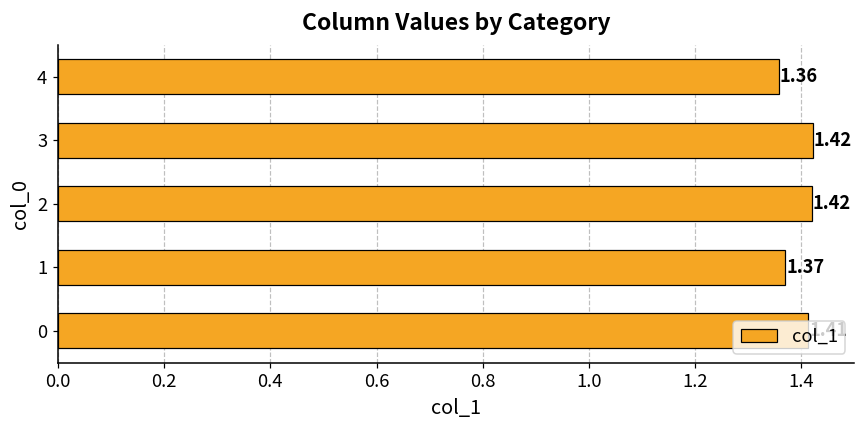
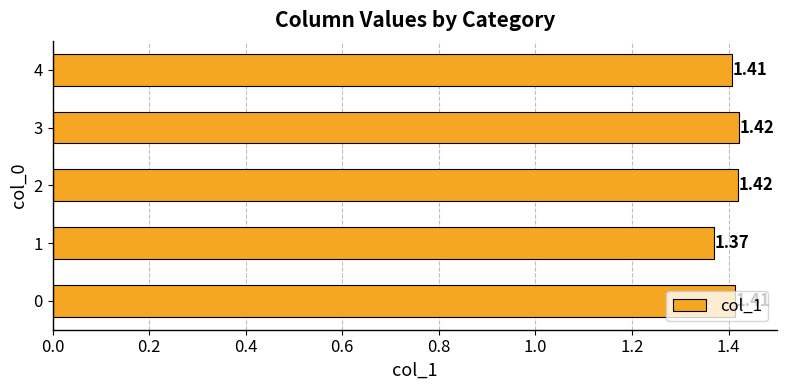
  {
-   "4": 1.36,
+   "4": 1.41,
    "3": 1.42,
    "2": 1.42,
    "1": 1.37
  }
